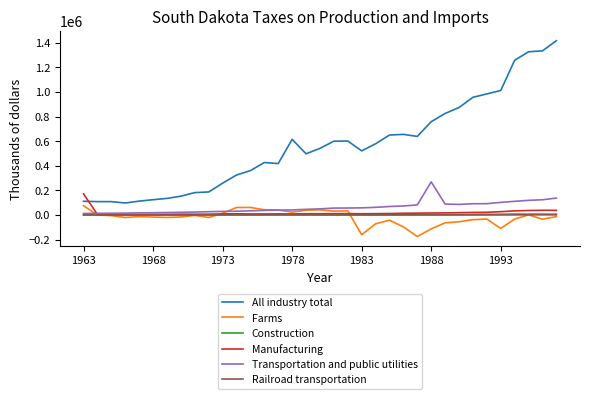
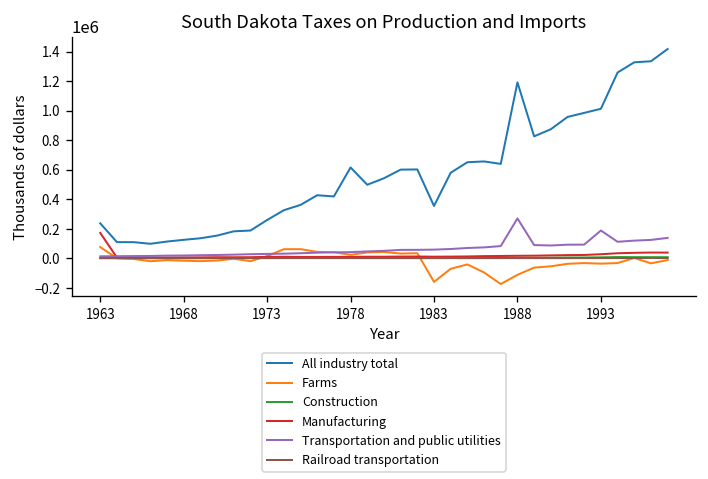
  {
    "All industry total": {
-     "1963": 110000,
+     "1963": 240000,
      "1968": 120000,
      "1973": 260000,
      "1978": 610000,
-     "1983": 520000,
-     "1988": 760000,
+     "1983": 350000,
+     "1988": 1190000,
      "1993": 1010000
    },
    "Farms": {
      "1963": 80000,
      "1983": -160000,
      "1988": -110000,
-     "1993": -110000
+     "1993": -40000
    },
    "Manufacturing": {
      "1963": 170000,
      "1993": 30000
    },
    "Transportation and public utilities": {
      "1983": 60000,
      "1988": 270000,
-     "1993": 100000
+     "1993": 190000
    }
  }
